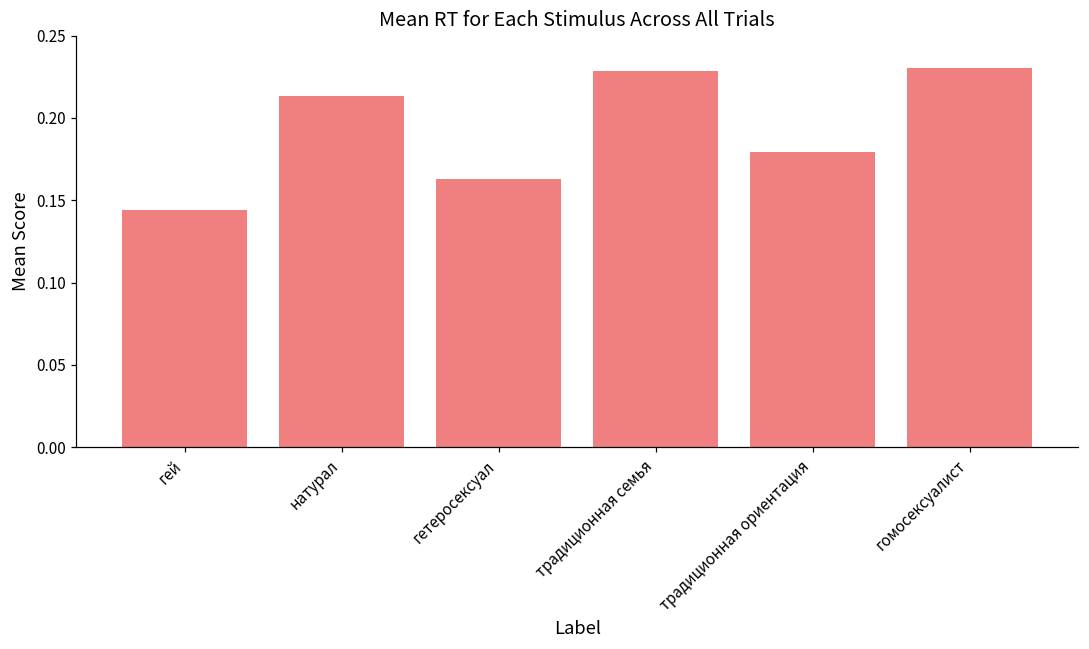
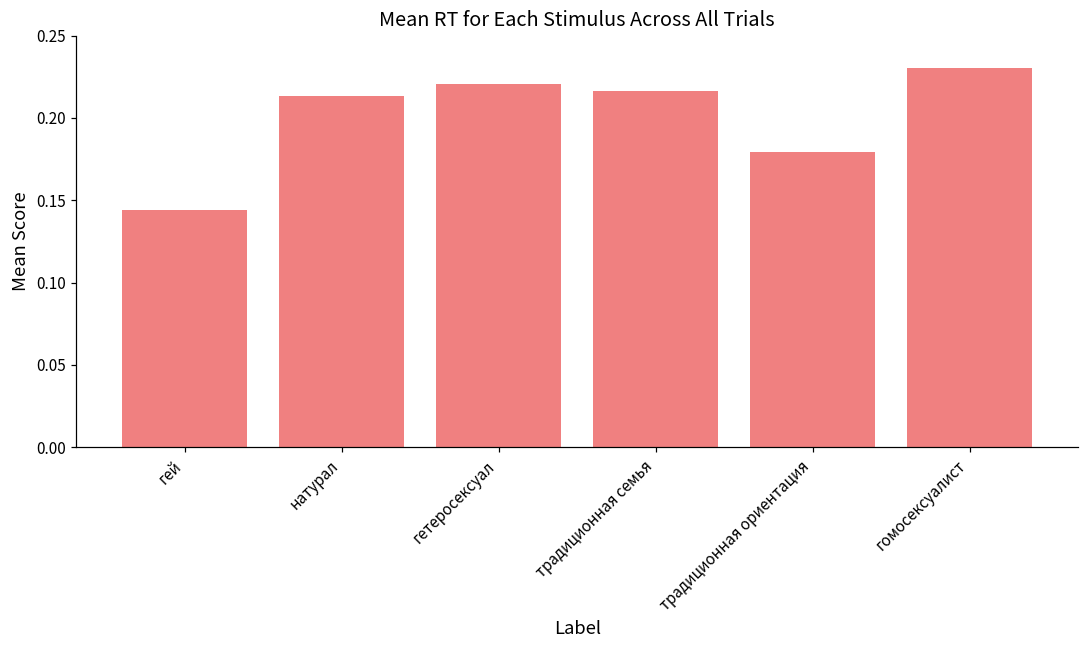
  {
    "гей": 0.144,
    "натурал": 0.214,
-   "гетеросексуал": 0.163,
-   "традиционная семья": 0.229,
+   "гетеросексуал": 0.220,
+   "традиционная семья": 0.216,
    "традиционная ориентация": 0.179,
    "гомосексуалист": 0.230
  }
